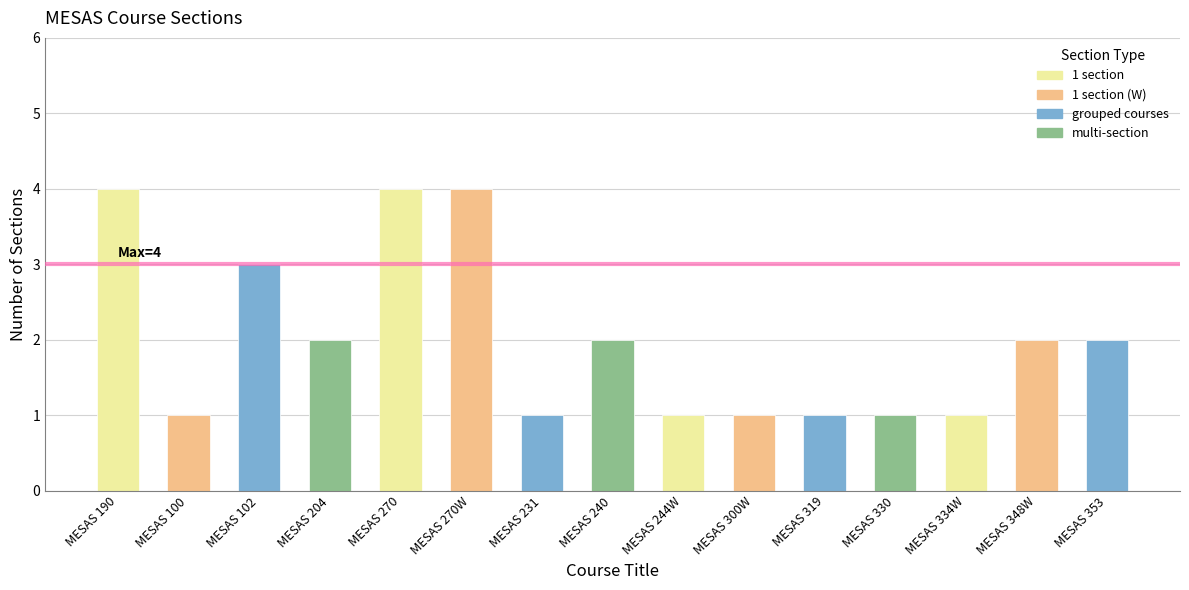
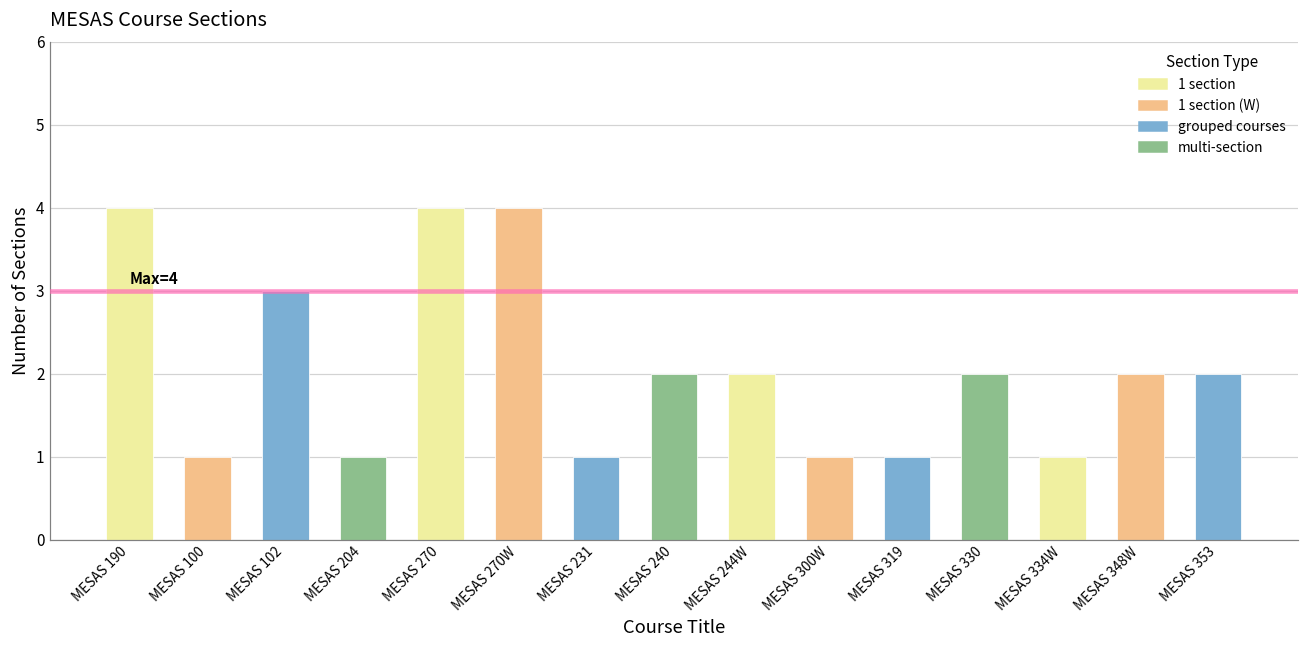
  {
    "MESAS 190": 4,
    "MESAS 100": 1,
    "MESAS 102": 3,
-   "MESAS 204": 2,
+   "MESAS 204": 1,
    "MESAS 270": 4,
    "MESAS 270W": 4,
    "MESAS 231": 1,
    "MESAS 240": 2,
-   "MESAS 244W": 1,
+   "MESAS 244W": 2,
    "MESAS 300W": 1,
    "MESAS 319": 1,
-   "MESAS 330": 1,
+   "MESAS 330": 2,
    "MESAS 334W": 1,
    "MESAS 348W": 2,
    "MESAS 353": 2
  }
